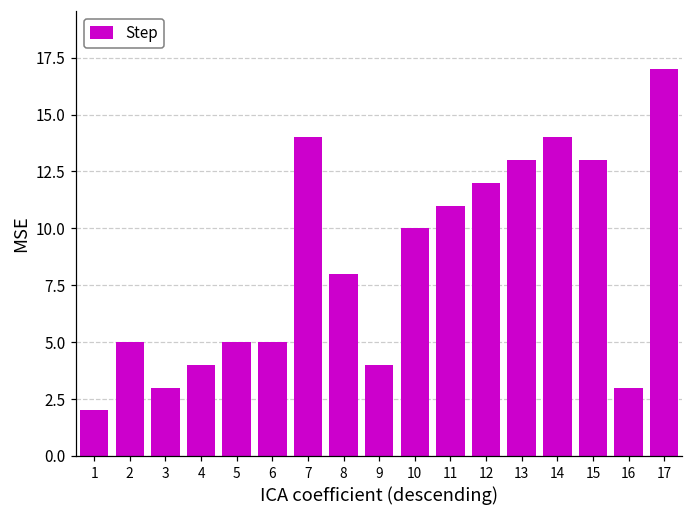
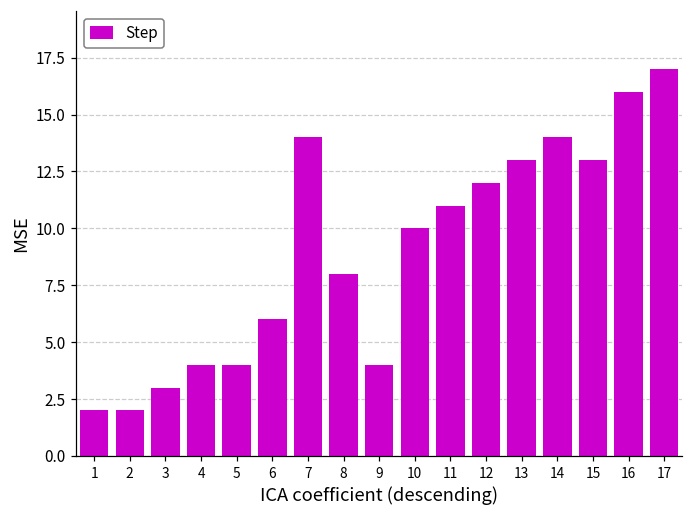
  {
    "1": 2,
-   "2": 5,
+   "2": 2,
    "3": 3,
    "4": 4,
-   "5": 5,
-   "6": 5,
+   "5": 4,
+   "6": 6,
    "7": 14,
    "8": 8,
    "9": 4,
    "10": 10,
    "11": 11,
    "12": 12,
    "13": 13,
    "14": 14,
    "15": 13,
-   "16": 3,
+   "16": 16,
    "17": 17
  }
